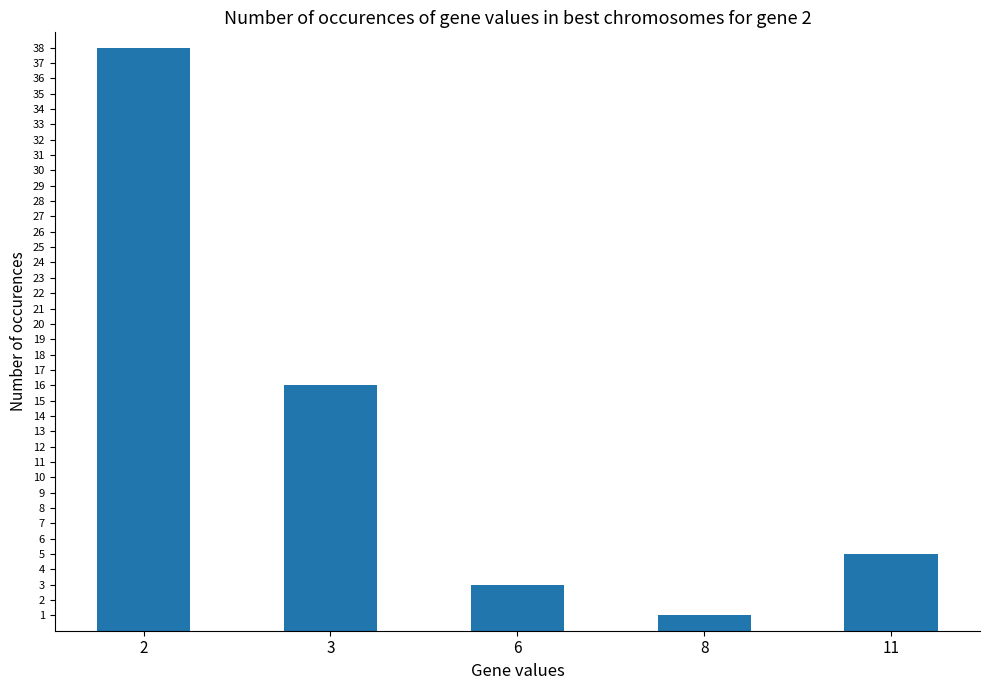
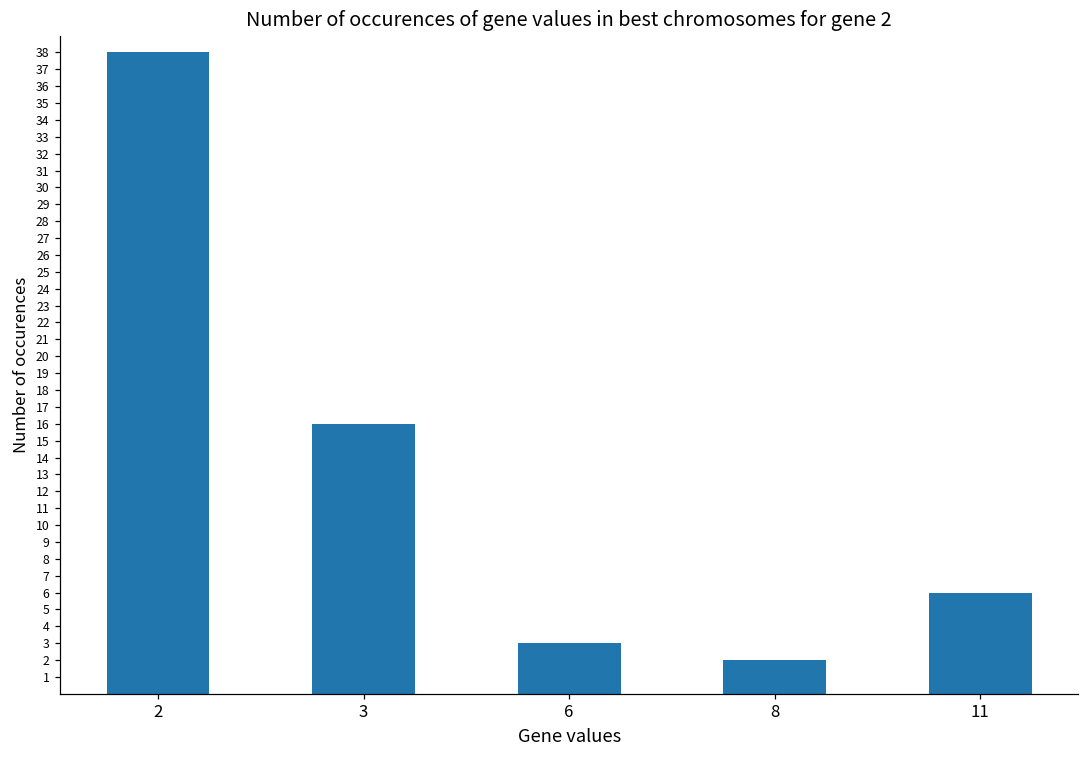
  {
    "2": 38,
    "3": 16,
    "6": 3,
-   "8": 1,
-   "11": 5
+   "8": 2,
+   "11": 6
  }
